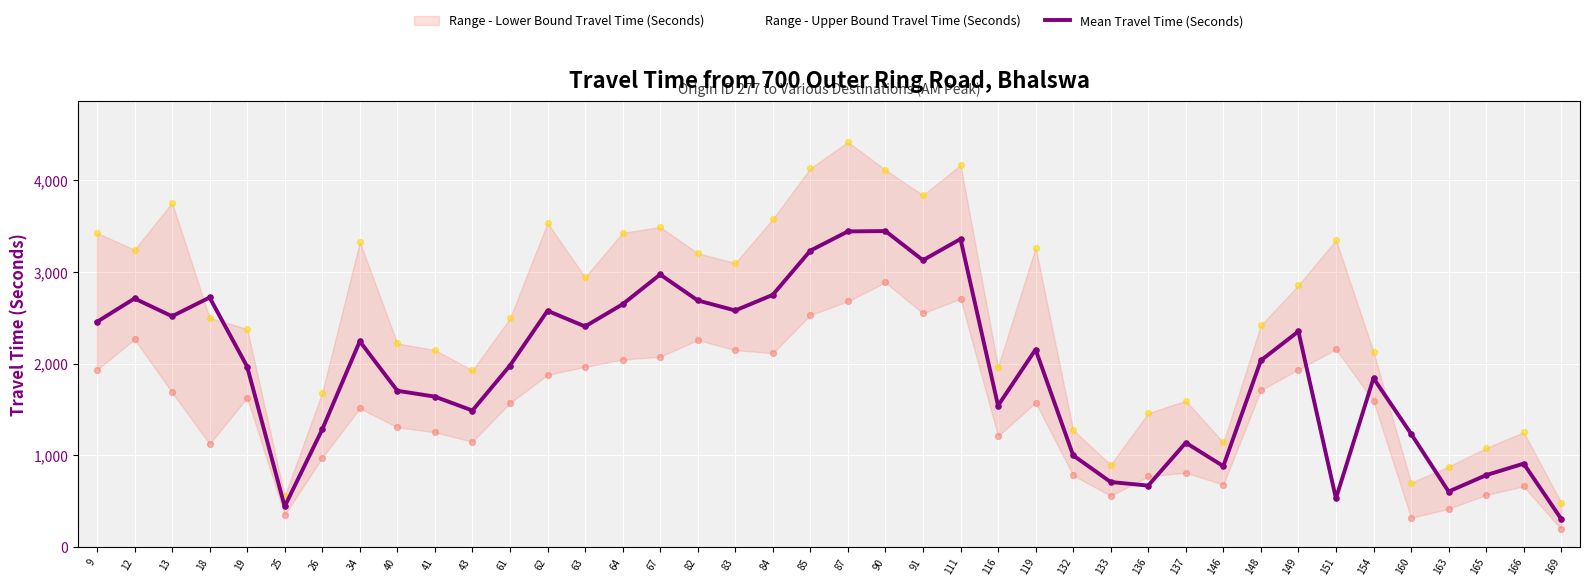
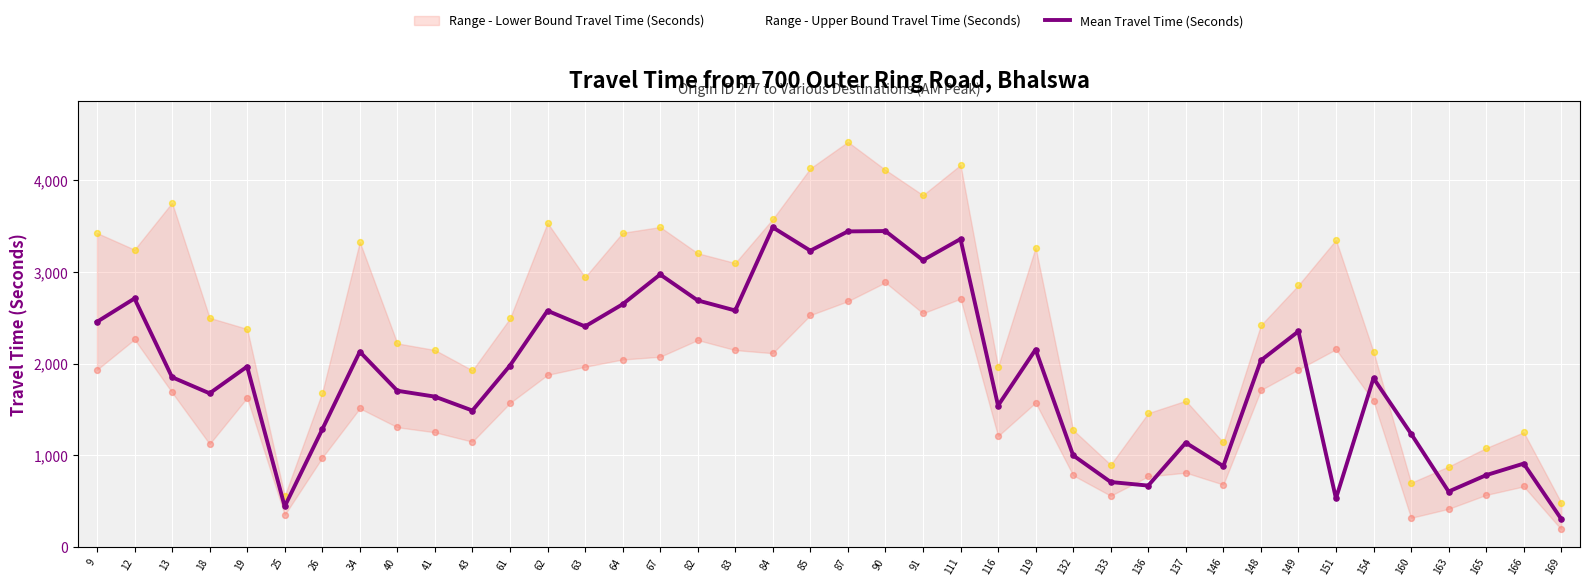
  {
    "Mean Travel Time (Seconds)": {
      "9": "2,500",
      "12": "2,700",
-     "13": "2,500",
-     "18": "2,700",
+     "13": "1,900",
+     "18": "1,700",
      "19": "2,000",
      "25": "400",
      "26": "1,300",
-     "34": "2,200",
+     "34": "2,100",
      "40": "1,700",
      "41": "1,600",
      "43": "1,500",
      "61": "2,000",
      "62": "2,600",
      "63": "2,400",
      "64": "2,600",
      "67": "3,000",
      "82": "2,700",
      "83": "2,600",
-     "84": "2,800",
+     "84": "3,500",
      "85": "3,200",
      "87": "3,400",
      "90": "3,400",
      "91": "3,100",
      "111": "3,400",
      "116": "1,500",
      "119": "2,200",
      "132": "1,000",
      "133": "700",
      "136": "700",
      "137": "1,100",
      "146": "900",
      "148": "2,000",
      "149": "2,400",
      "151": "500",
      "154": "1,800",
      "160": "1,200",
      "163": "600",
      "165": "800",
      "166": "900",
      "169": "300"
    }
  }
